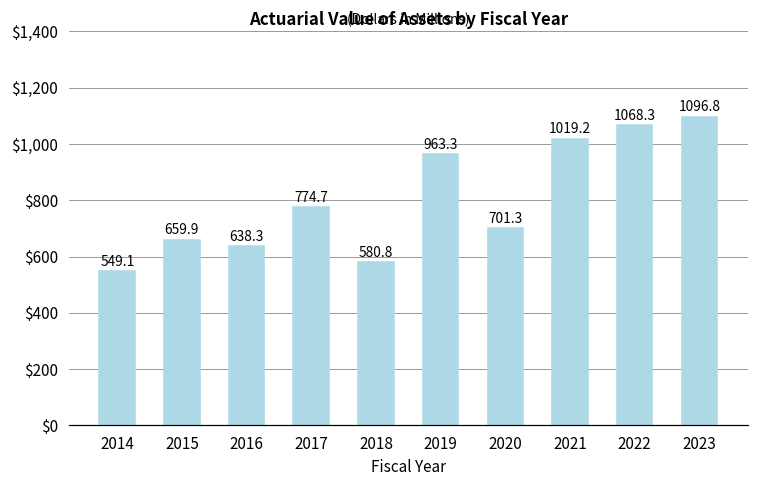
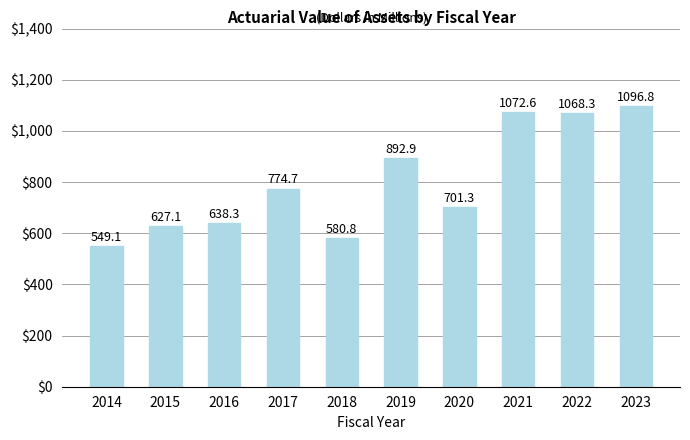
  {
    "2014": 549.1,
-   "2015": 659.9,
+   "2015": 627.1,
    "2016": 638.3,
    "2017": 774.7,
    "2018": 580.8,
-   "2019": 963.3,
+   "2019": 892.9,
    "2020": 701.3,
-   "2021": 1019.2,
+   "2021": 1072.6,
    "2022": 1068.3,
    "2023": 1096.8
  }
